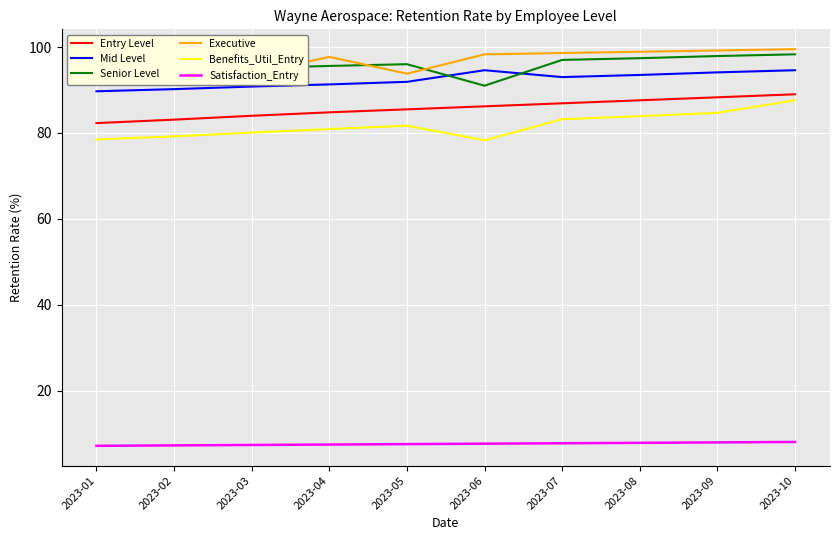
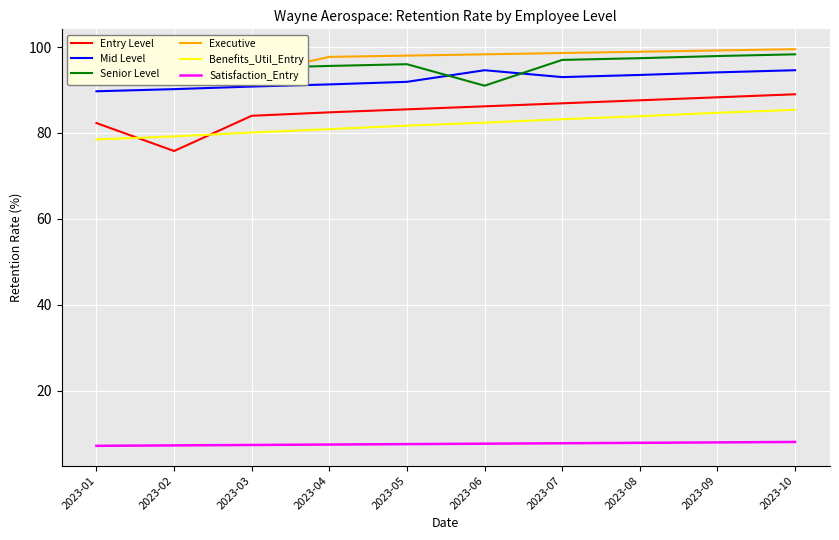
  {
    "Entry Level": {
      "2023-01": 82,
-     "2023-02": 83,
+     "2023-02": 76,
      "2023-03": 84,
      "2023-04": 85,
      "2023-05": 86,
      "2023-06": 86,
      "2023-07": 87,
      "2023-08": 88,
      "2023-09": 88,
      "2023-10": 89
    },
    "Mid Level": {
      "2023-01": 90,
      "2023-02": 90,
      "2023-03": 91,
      "2023-04": 91,
      "2023-05": 92,
      "2023-06": 95,
      "2023-07": 93,
      "2023-08": 94,
      "2023-09": 94,
      "2023-10": 95
    },
    "Senior Level": {
      "2023-04": 96,
      "2023-05": 96,
      "2023-06": 91,
      "2023-07": 97,
      "2023-08": 97,
      "2023-09": 98,
      "2023-10": 98
    },
    "Executive": {
      "2023-04": 98,
-     "2023-05": 94,
+     "2023-05": 98,
      "2023-06": 98,
      "2023-07": 99,
      "2023-08": 99,
      "2023-09": 99,
      "2023-10": 100
    },
    "Benefits_Util_Entry": {
      "2023-01": 79,
      "2023-02": 79,
      "2023-03": 80,
      "2023-04": 81,
      "2023-05": 82,
-     "2023-06": 78,
+     "2023-06": 82,
      "2023-07": 83,
      "2023-08": 84,
      "2023-09": 85,
-     "2023-10": 88
+     "2023-10": 85
    },
    "Satisfaction_Entry": {
      "2023-01": 7,
      "2023-02": 7,
      "2023-03": 7,
      "2023-04": 8,
      "2023-05": 8,
      "2023-06": 8,
      "2023-07": 8,
      "2023-08": 8,
      "2023-09": 8,
      "2023-10": 8
    }
  }
